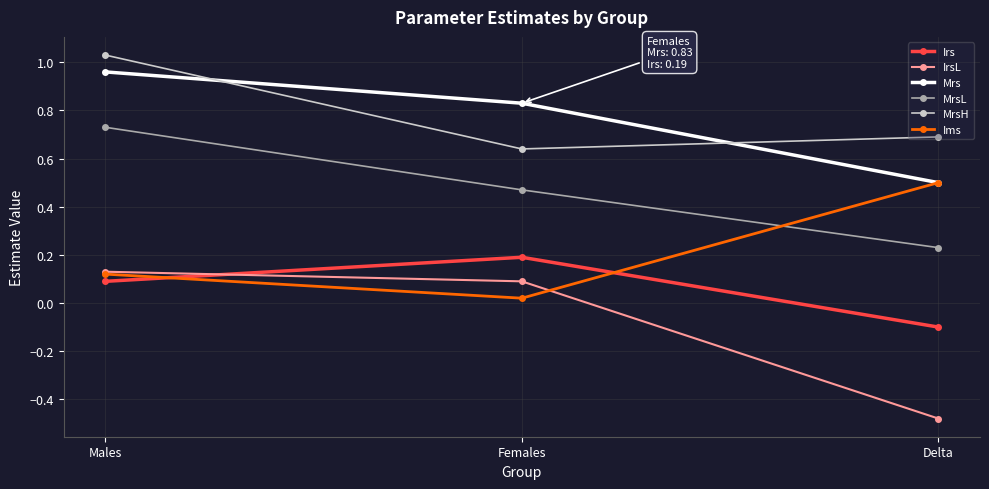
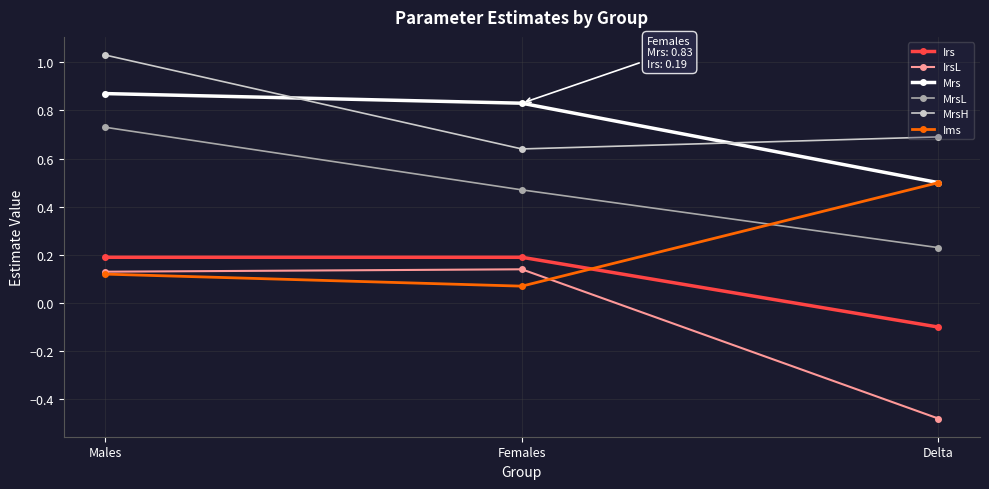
  {
    "Irs": {
-     "Males": 0.09,
+     "Males": 0.19,
      "Females": 0.19,
      "Delta": -0.10
    },
    "IrsL": {
-     "Females": 0.09,
+     "Females": 0.14,
      "Delta": -0.48
    },
    "Mrs": {
-     "Males": 0.96
+     "Males": 0.87
    },
    "Ims": {
-     "Females": 0.02
+     "Females": 0.07
    }
  }
